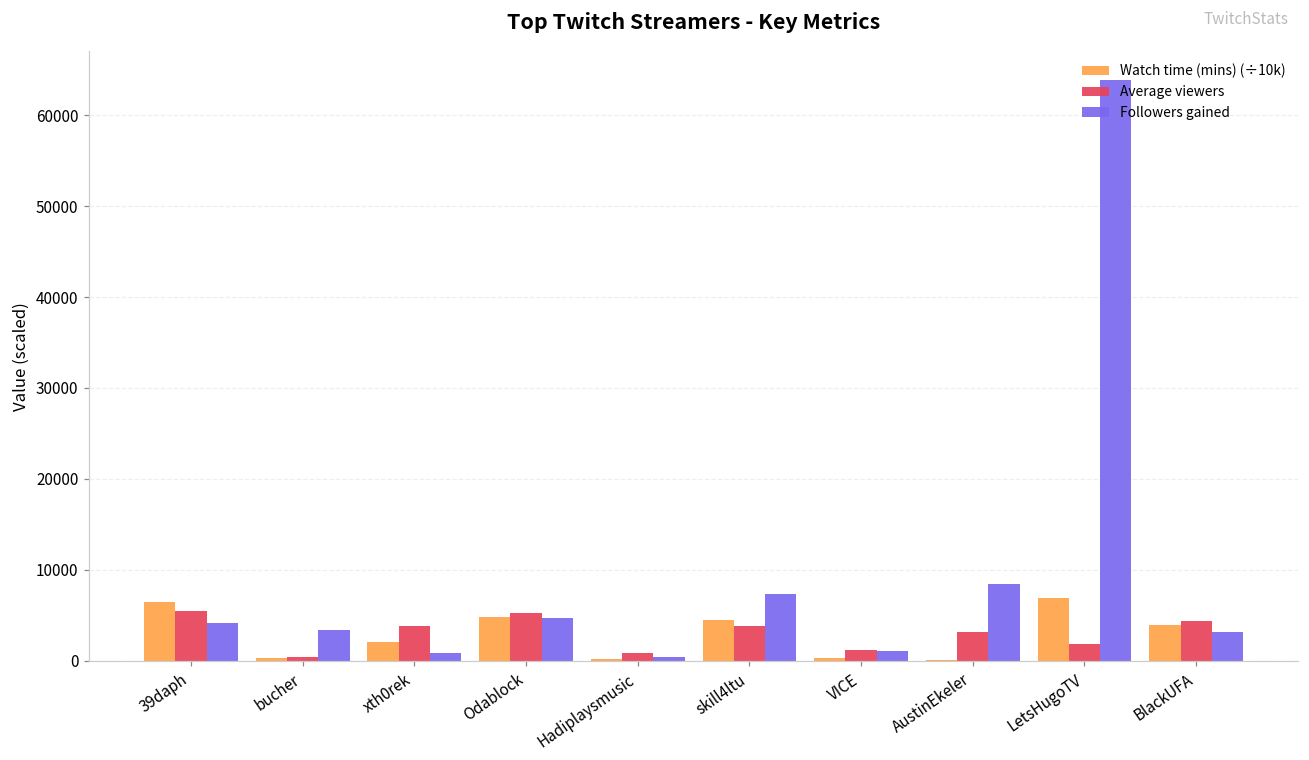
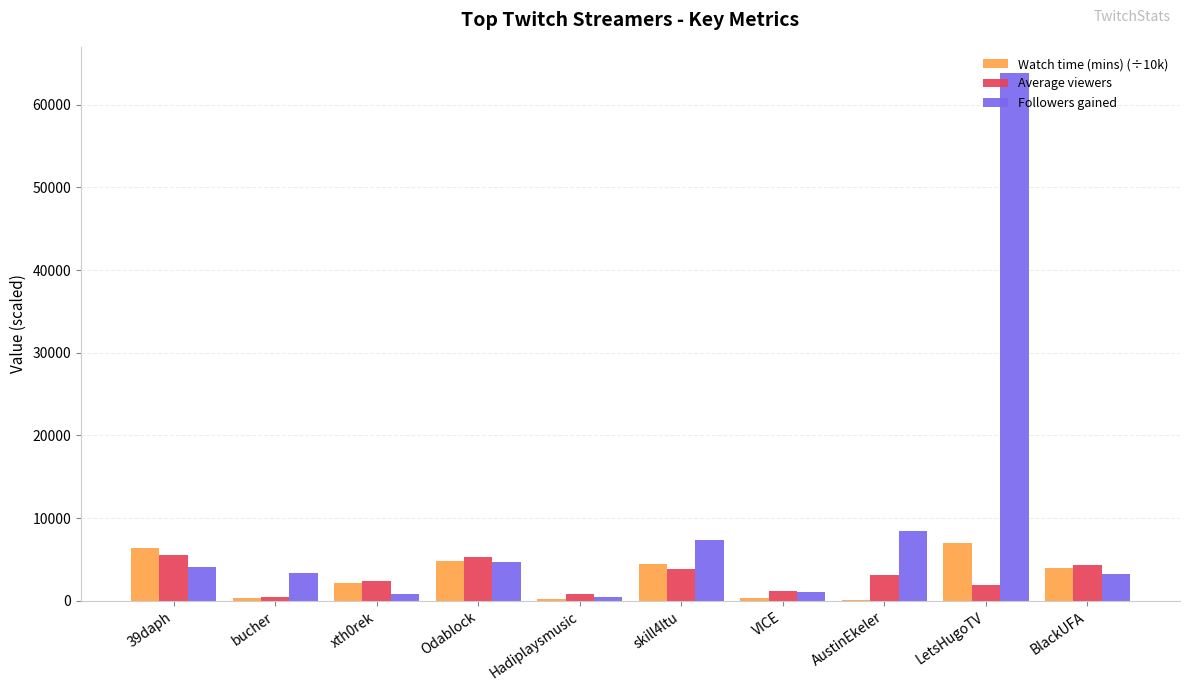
  {
    "Watch time (mins) (÷10k)": {
      "39daph": 6000,
      "xth0rek": 2000,
      "Odablock": 5000,
      "skill4ltu": 4000,
      "LetsHugoTV": 7000,
      "BlackUFA": 4000
    },
    "Average viewers": {
      "39daph": 5000,
      "bucher": 0,
-     "xth0rek": 4000,
+     "xth0rek": 2000,
      "Odablock": 5000,
      "Hadiplaysmusic": 1000,
      "skill4ltu": 4000,
      "VICE": 1000,
      "AustinEkeler": 3000,
      "LetsHugoTV": 2000,
      "BlackUFA": 4000
    },
    "Followers gained": {
      "39daph": 4000,
      "bucher": 3000,
      "xth0rek": 1000,
      "Odablock": 5000,
      "Hadiplaysmusic": 0,
      "skill4ltu": 7000,
      "VICE": 1000,
      "AustinEkeler": 8000,
      "LetsHugoTV": 64000,
      "BlackUFA": 3000
    }
  }
